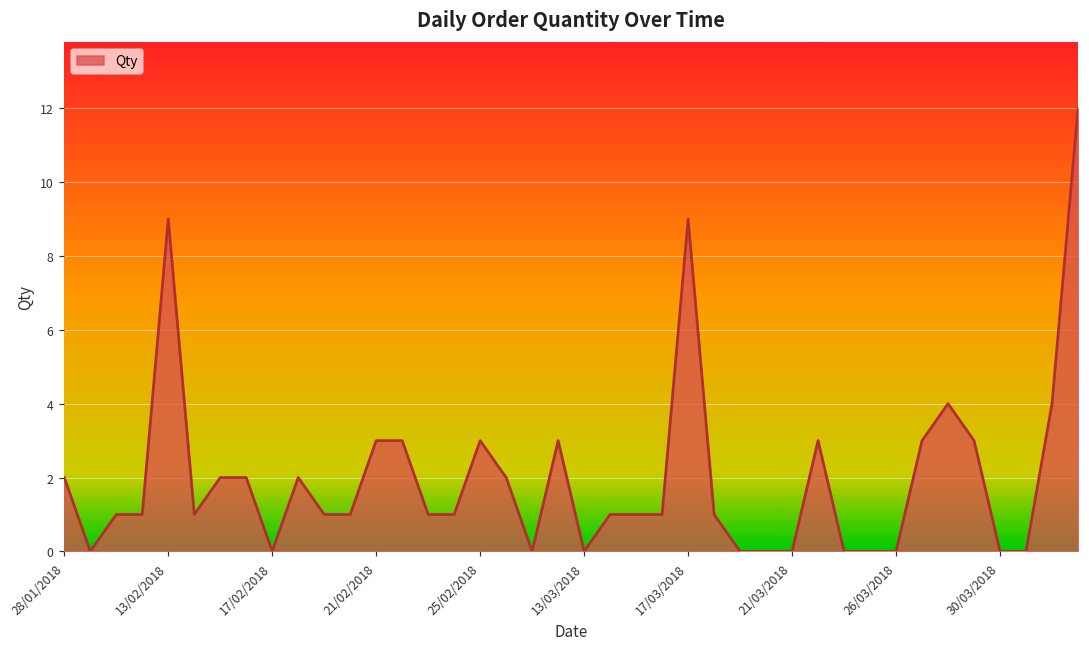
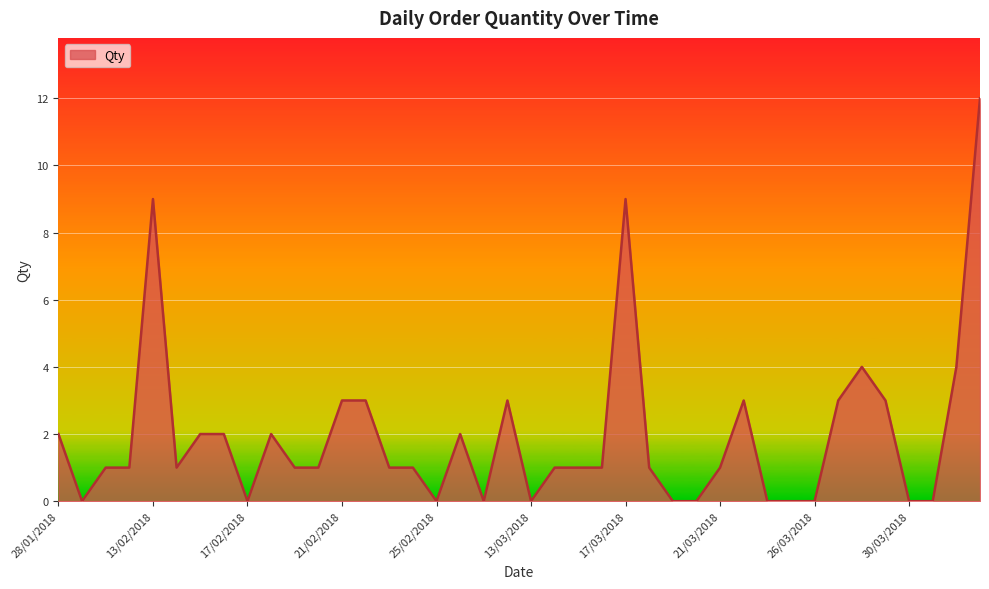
  {
    "28/01/2018": 2,
    "13/02/2018": 9,
    "17/02/2018": 0,
    "21/02/2018": 3,
-   "25/02/2018": 3,
+   "25/02/2018": 0,
    "13/03/2018": 0,
    "17/03/2018": 9,
-   "21/03/2018": 0,
+   "21/03/2018": 1,
    "26/03/2018": 0,
    "30/03/2018": 0
  }
